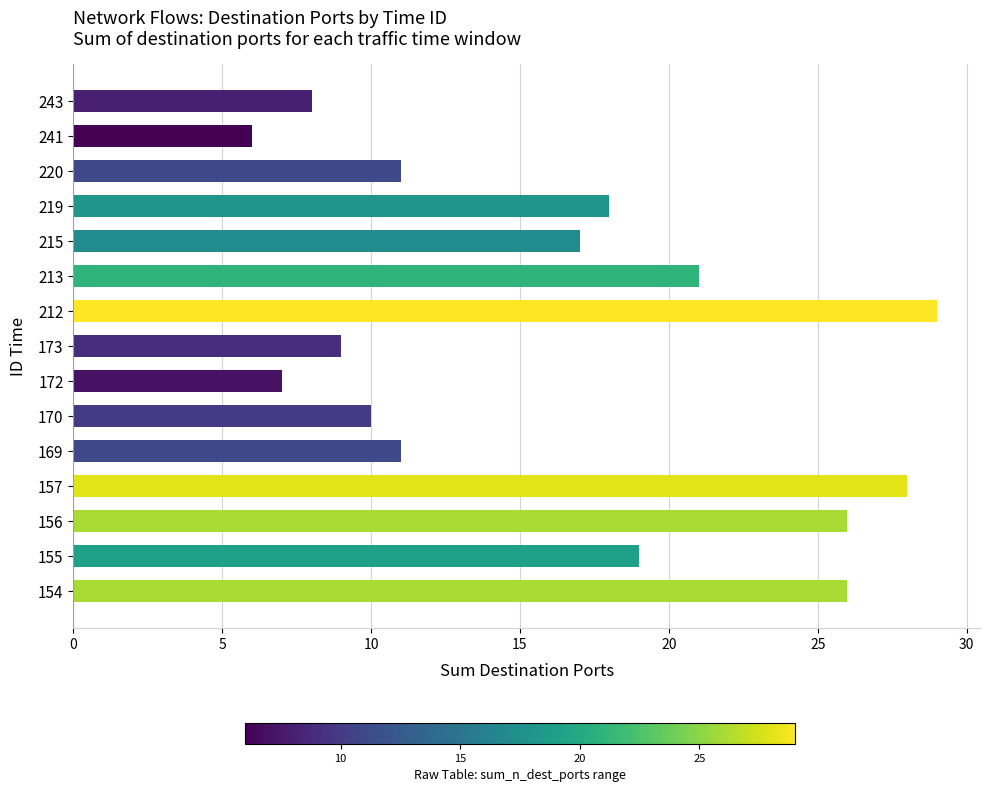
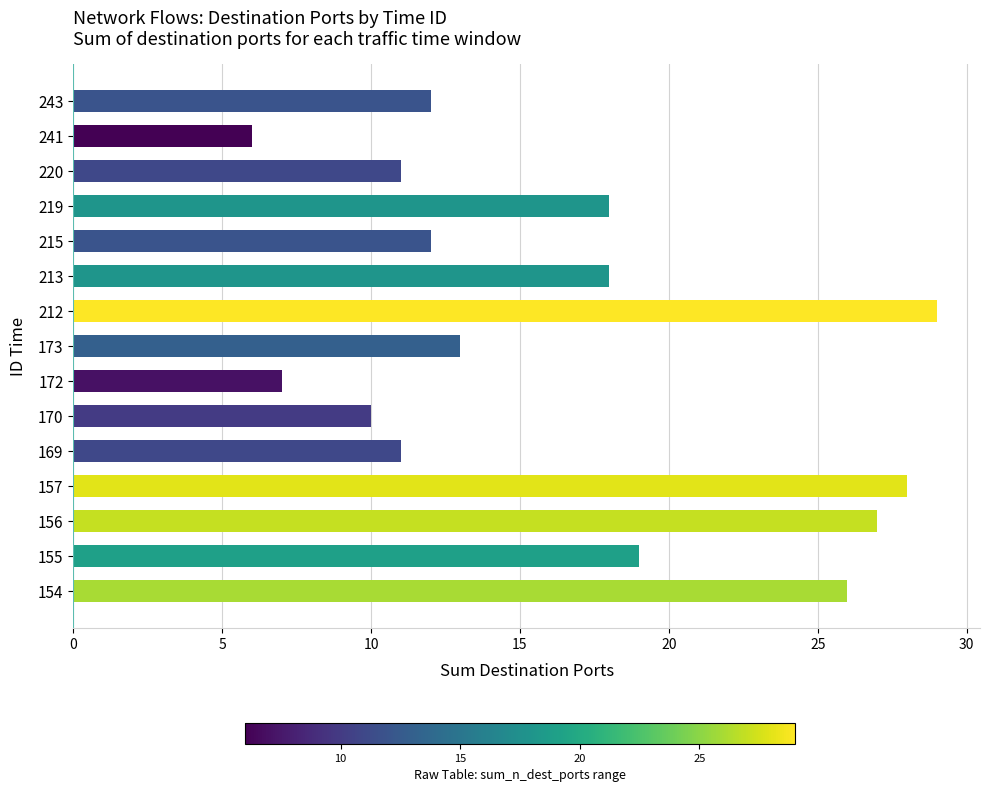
  {
-   "243": 8,
+   "243": 12,
    "241": 6,
    "220": 11,
    "219": 18,
-   "215": 17,
-   "213": 21,
+   "215": 12,
+   "213": 18,
    "212": 29,
-   "173": 9,
+   "173": 13,
    "172": 7,
    "170": 10,
    "169": 11,
    "157": 28,
-   "156": 26,
+   "156": 27,
    "155": 19,
    "154": 26
  }
